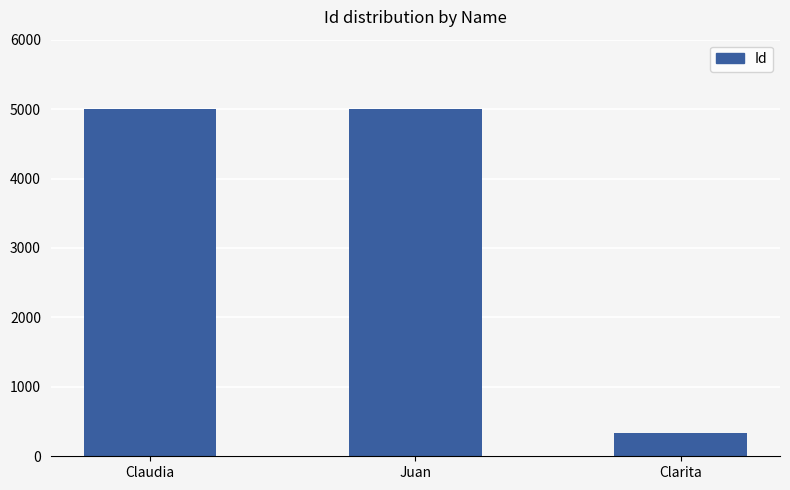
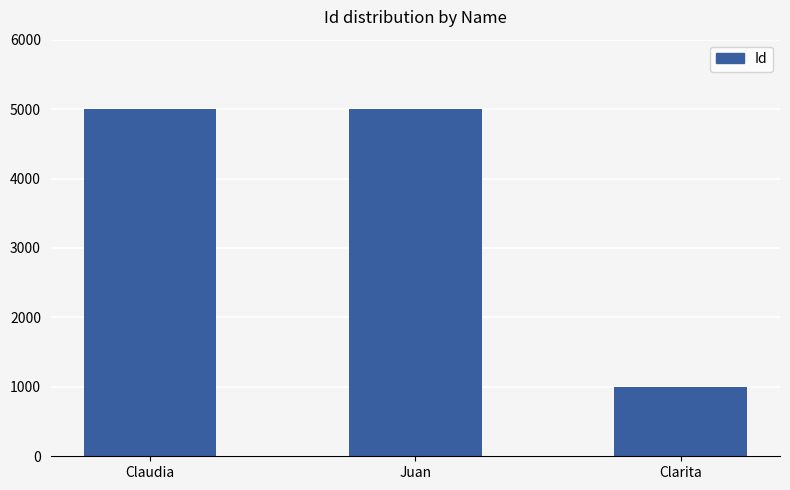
  {
    "Claudia": 5000,
    "Juan": 5000,
-   "Clarita": 300
+   "Clarita": 1000
  }
